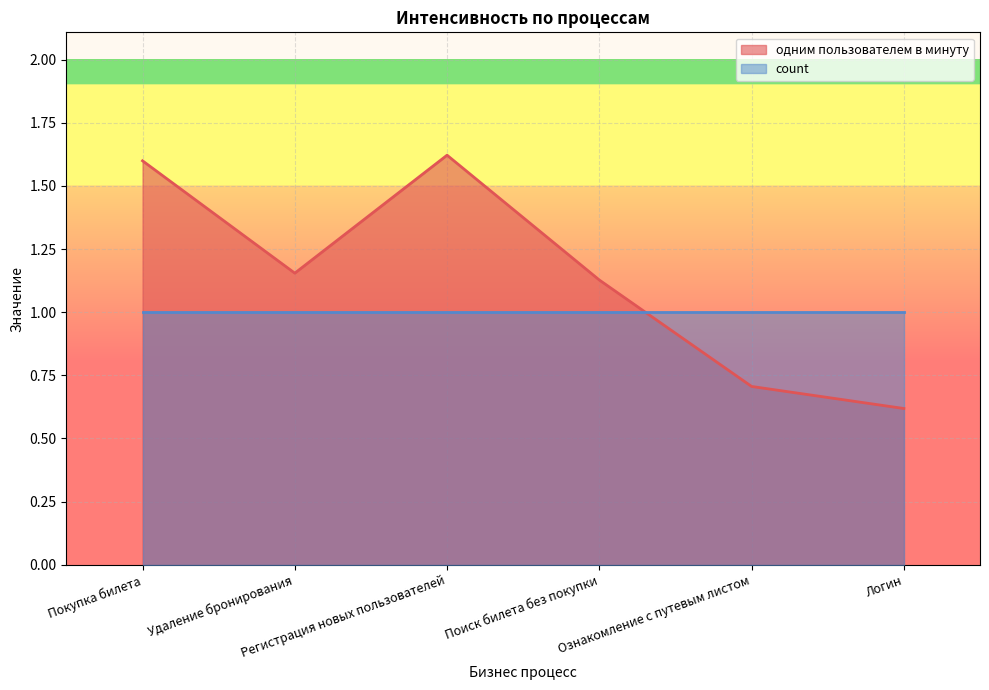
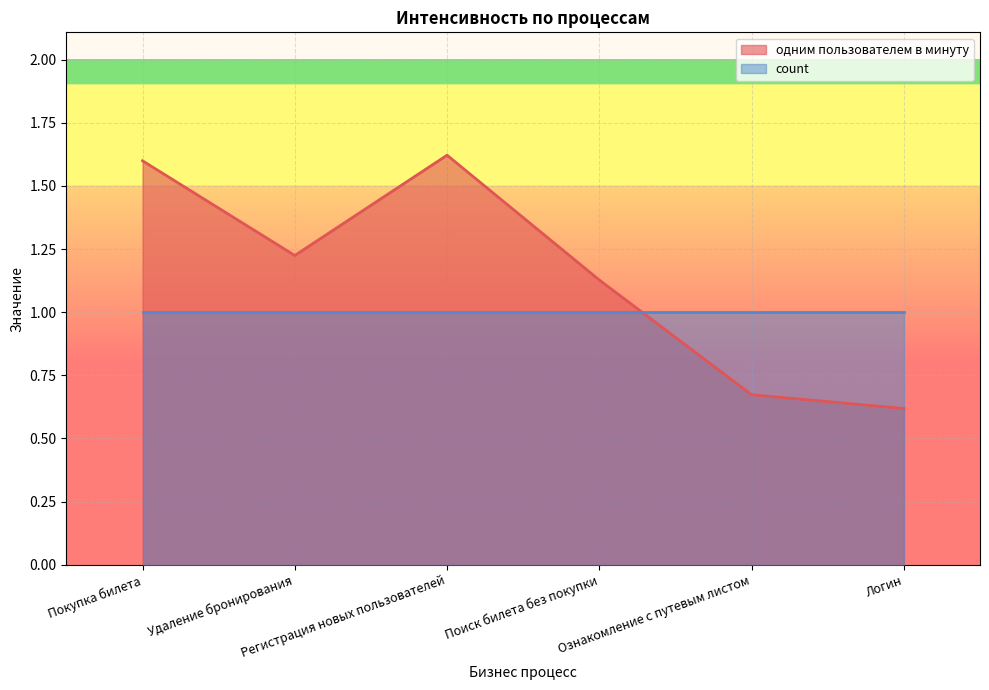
  {
    "одним пользователем в минуту": {
      "Покупка билета": 1.60,
-     "Удаление бронирования": 1.15,
+     "Удаление бронирования": 1.22,
      "Регистрация новых пользователей": 1.62,
      "Поиск билета без покупки": 1.13,
-     "Ознакомление с путевым листом": 0.71,
+     "Ознакомление с путевым листом": 0.67,
      "Логин": 0.62
    },
    "count": {
      "Покупка билета": 1.00,
      "Удаление бронирования": 1.00,
      "Регистрация новых пользователей": 1.00,
      "Поиск билета без покупки": 1.00,
      "Ознакомление с путевым листом": 1.00,
      "Логин": 1.00
    }
  }
